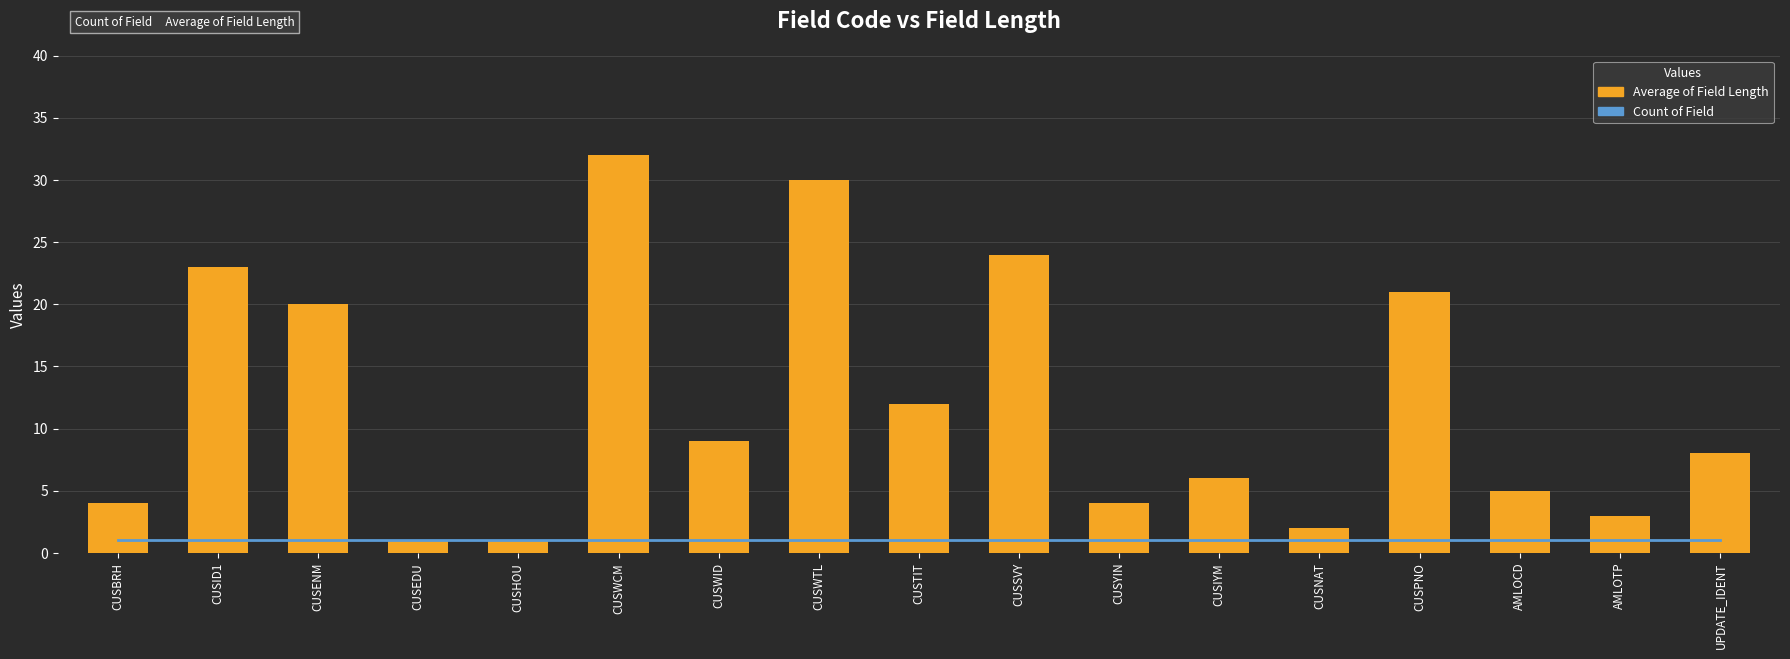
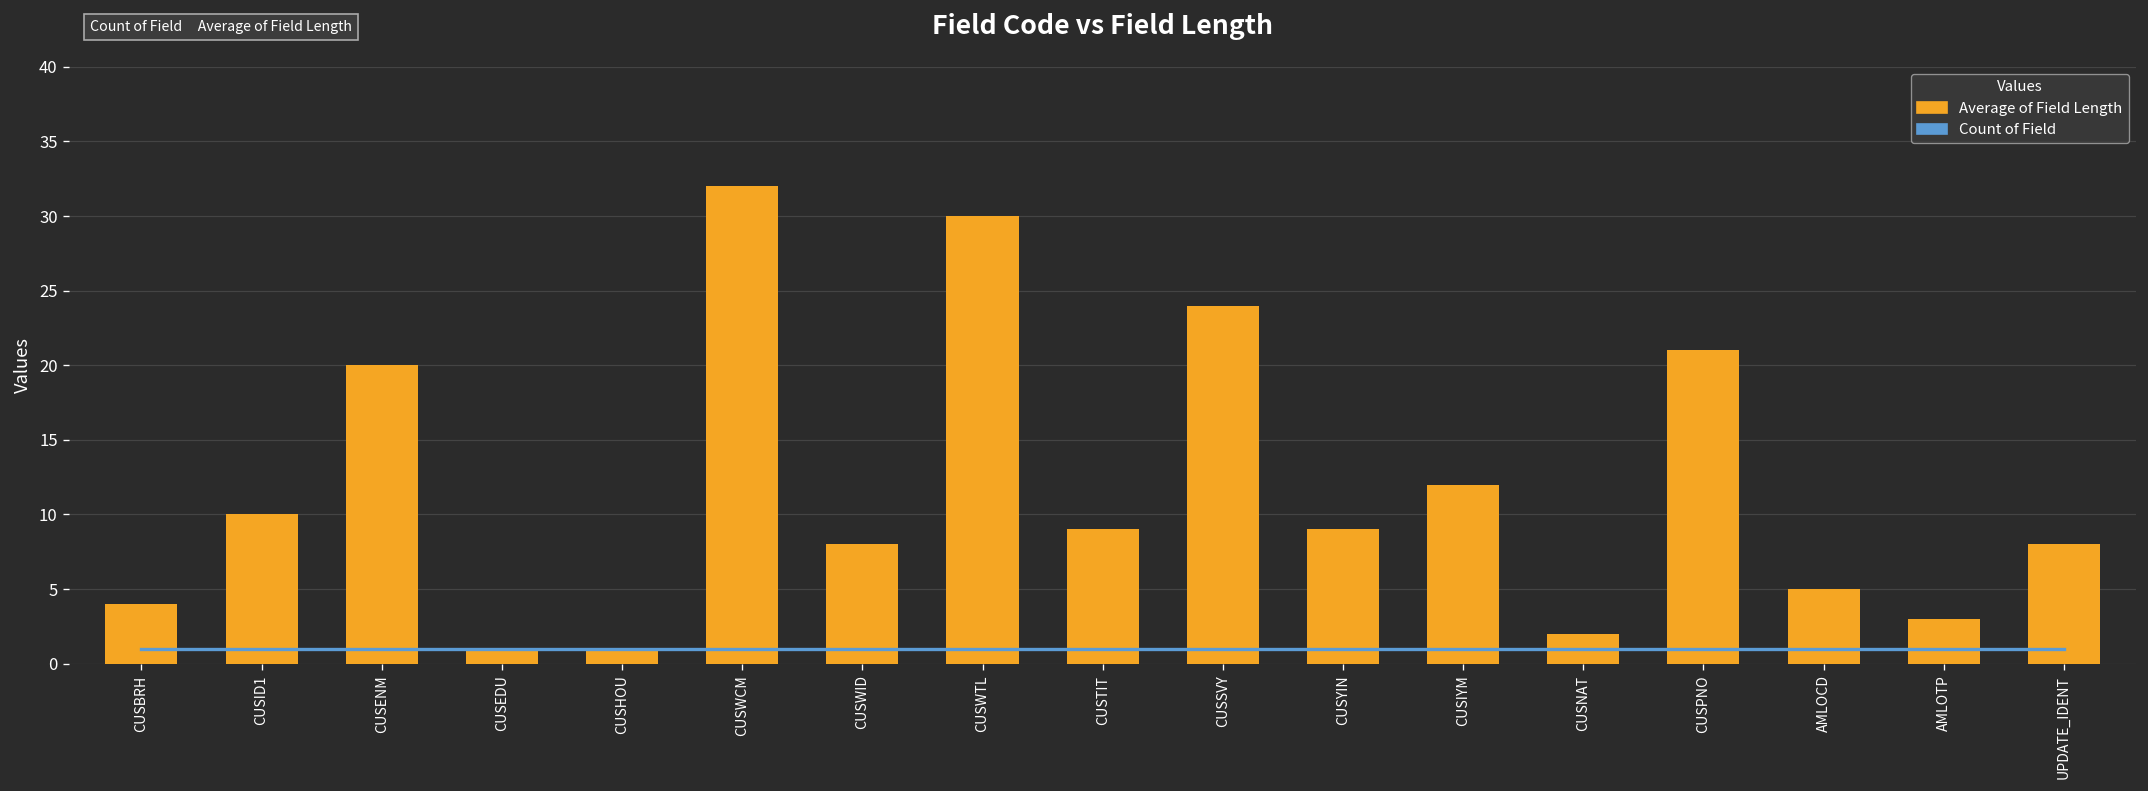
  {
    "Average of Field Length": {
      "CUSBRH": 4,
-     "CUSID1": 23,
+     "CUSID1": 10,
      "CUSENM": 20,
      "CUSEDU": 1,
      "CUSHOU": 1,
      "CUSWCM": 32,
-     "CUSWID": 9,
+     "CUSWID": 8,
      "CUSWTL": 30,
-     "CUSTIT": 12,
+     "CUSTIT": 9,
      "CUSSVY": 24,
-     "CUSYIN": 4,
-     "CUSIYM": 6,
+     "CUSYIN": 9,
+     "CUSIYM": 12,
      "CUSNAT": 2,
      "CUSPNO": 21,
      "AMLOCD": 5,
      "AMLOTP": 3,
      "UPDATE_IDENT": 8
    },
    "Count of Field": {
      "CUSBRH": 1,
      "CUSID1": 1,
      "CUSENM": 1,
      "CUSEDU": 1,
      "CUSHOU": 1,
      "CUSWCM": 1,
      "CUSWID": 1,
      "CUSWTL": 1,
      "CUSTIT": 1,
      "CUSSVY": 1,
      "CUSYIN": 1,
      "CUSIYM": 1,
      "CUSNAT": 1,
      "CUSPNO": 1,
      "AMLOCD": 1,
      "AMLOTP": 1,
      "UPDATE_IDENT": 1
    }
  }
